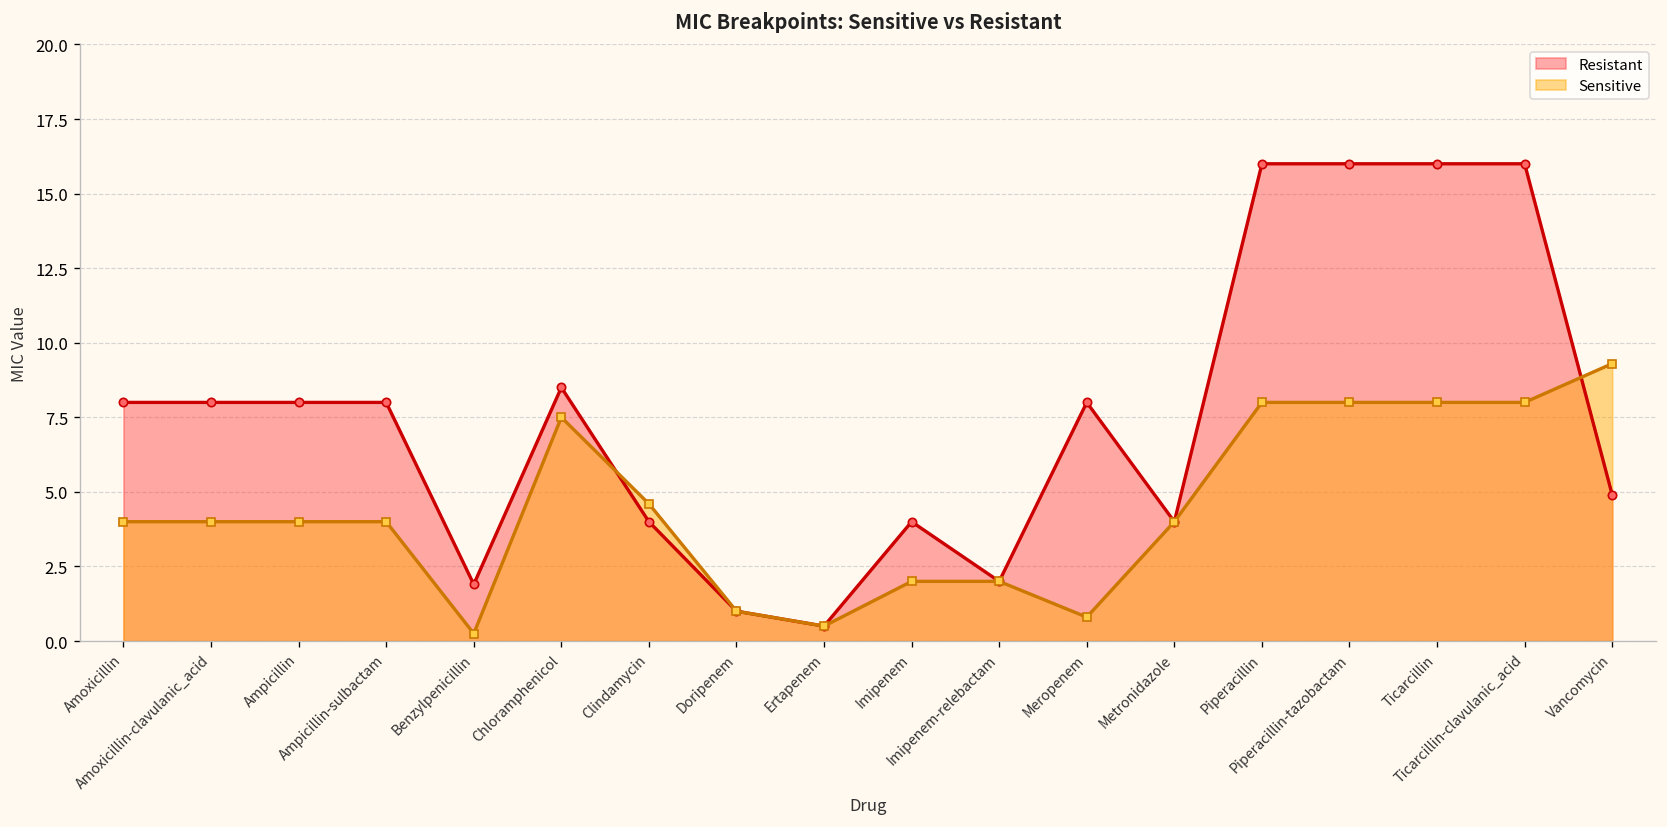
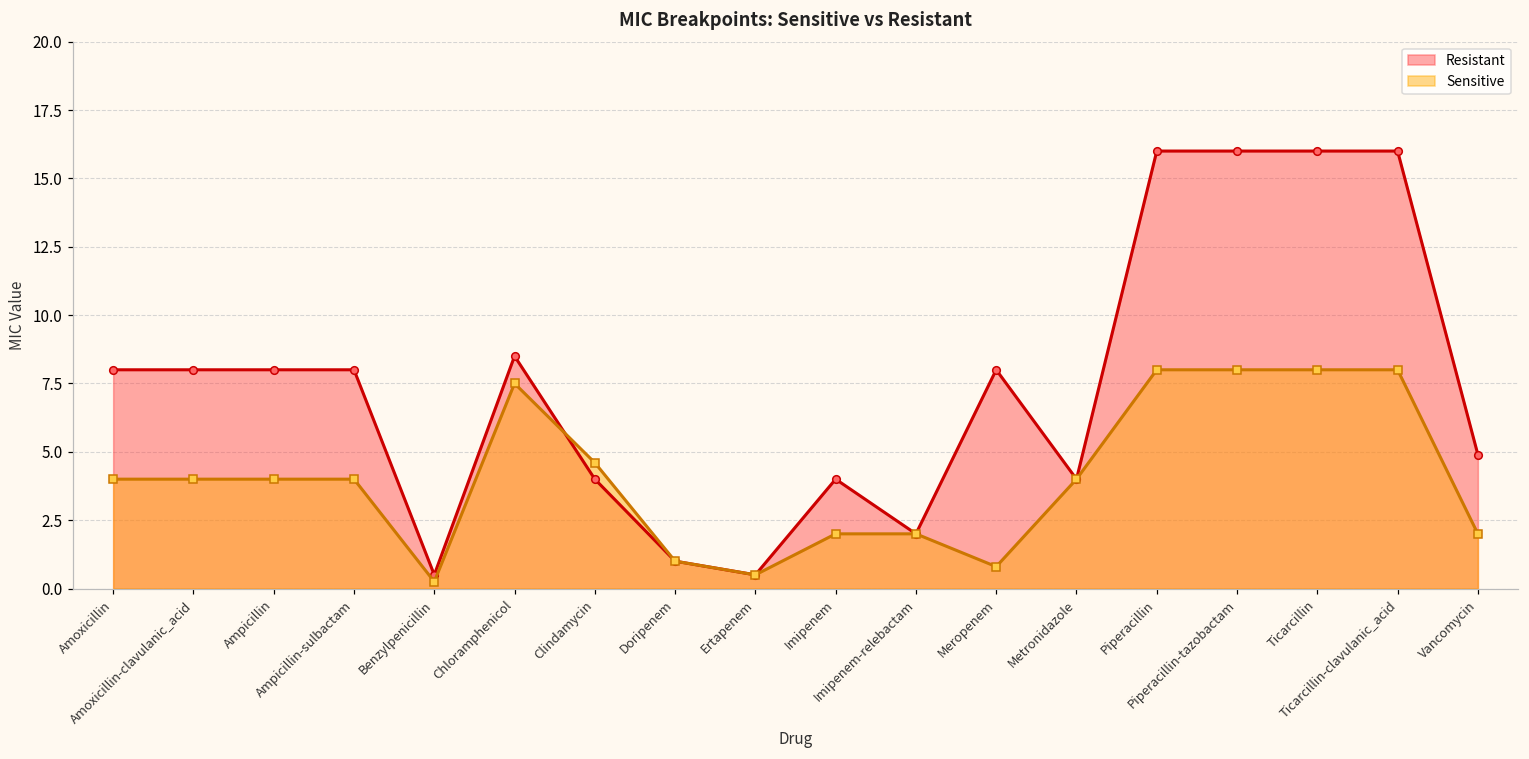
  {
    "Resistant": {
      "Amoxicillin": 8.0,
      "Amoxicillin-clavulanic_acid": 8.0,
      "Ampicillin": 8.0,
      "Ampicillin-sulbactam": 8.0,
-     "Benzylpenicillin": 1.9,
+     "Benzylpenicillin": 0.5,
      "Chloramphenicol": 8.5,
      "Clindamycin": 4.0,
      "Imipenem": 4.0,
      "Meropenem": 8.0,
      "Piperacillin": 16.0,
      "Piperacillin-tazobactam": 16.0,
      "Ticarcillin": 16.0,
      "Ticarcillin-clavulanic_acid": 16.0,
      "Vancomycin": 4.9
    },
    "Sensitive": {
      "Amoxicillin": 4.0,
      "Amoxicillin-clavulanic_acid": 4.0,
      "Ampicillin": 4.0,
      "Ampicillin-sulbactam": 4.0,
      "Benzylpenicillin": 0.3,
      "Chloramphenicol": 7.5,
      "Clindamycin": 4.6,
      "Imipenem": 2.0,
      "Meropenem": 0.8,
      "Piperacillin": 8.0,
      "Piperacillin-tazobactam": 8.0,
      "Ticarcillin": 8.0,
      "Ticarcillin-clavulanic_acid": 8.0,
-     "Vancomycin": 9.3
+     "Vancomycin": 2.0
    }
  }
